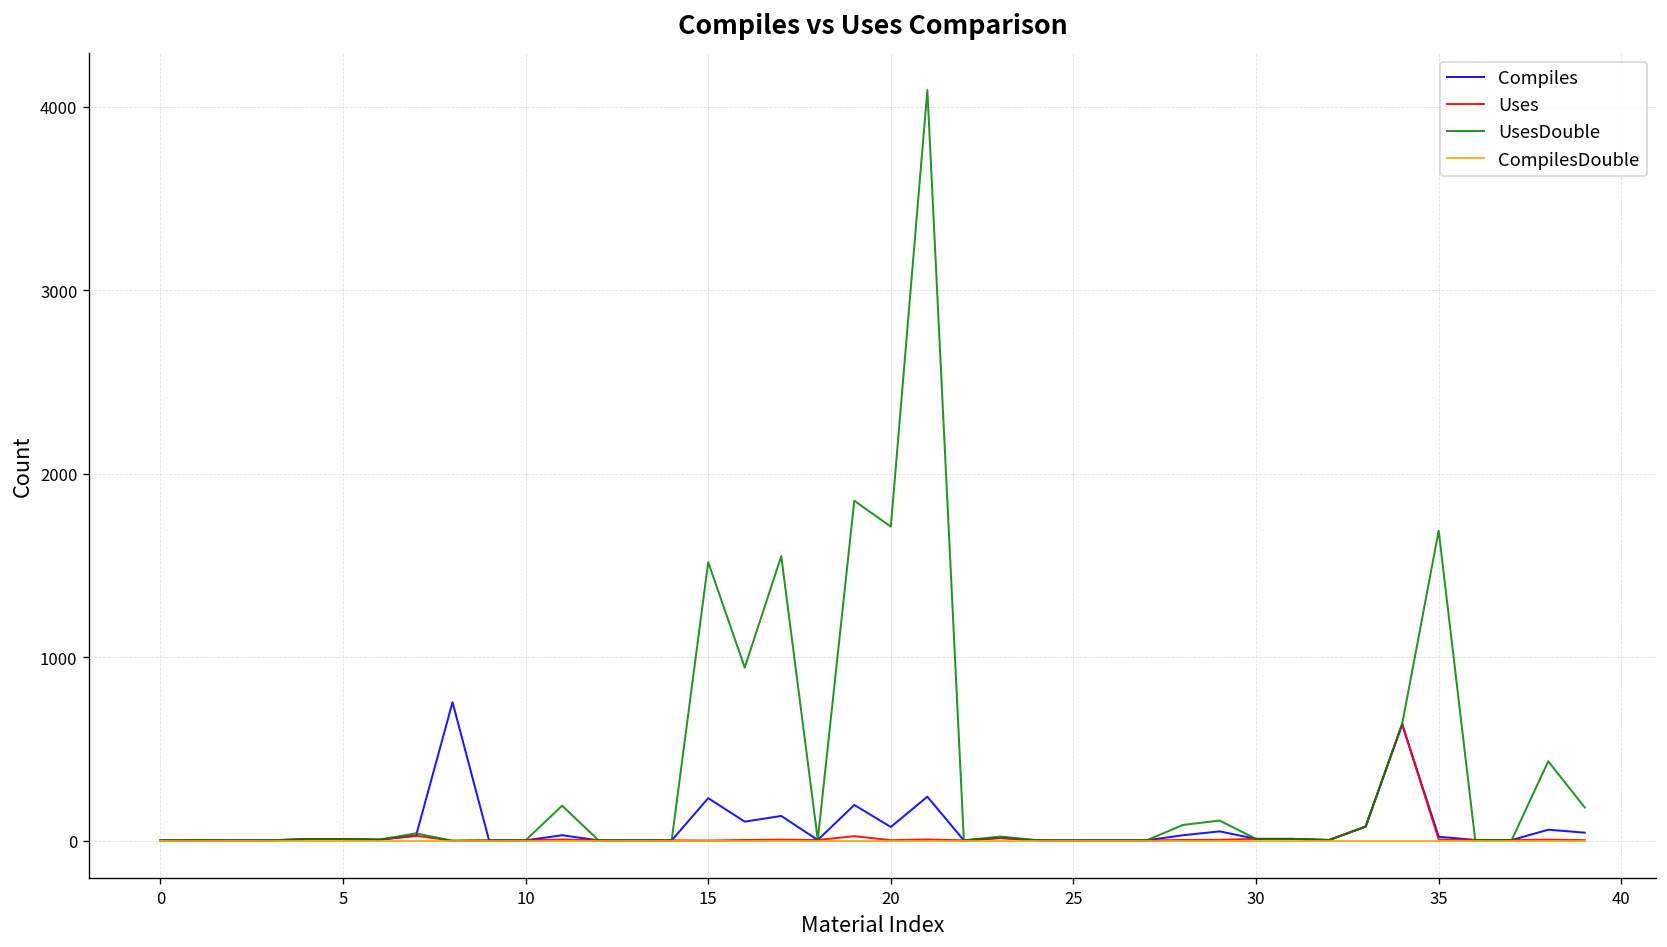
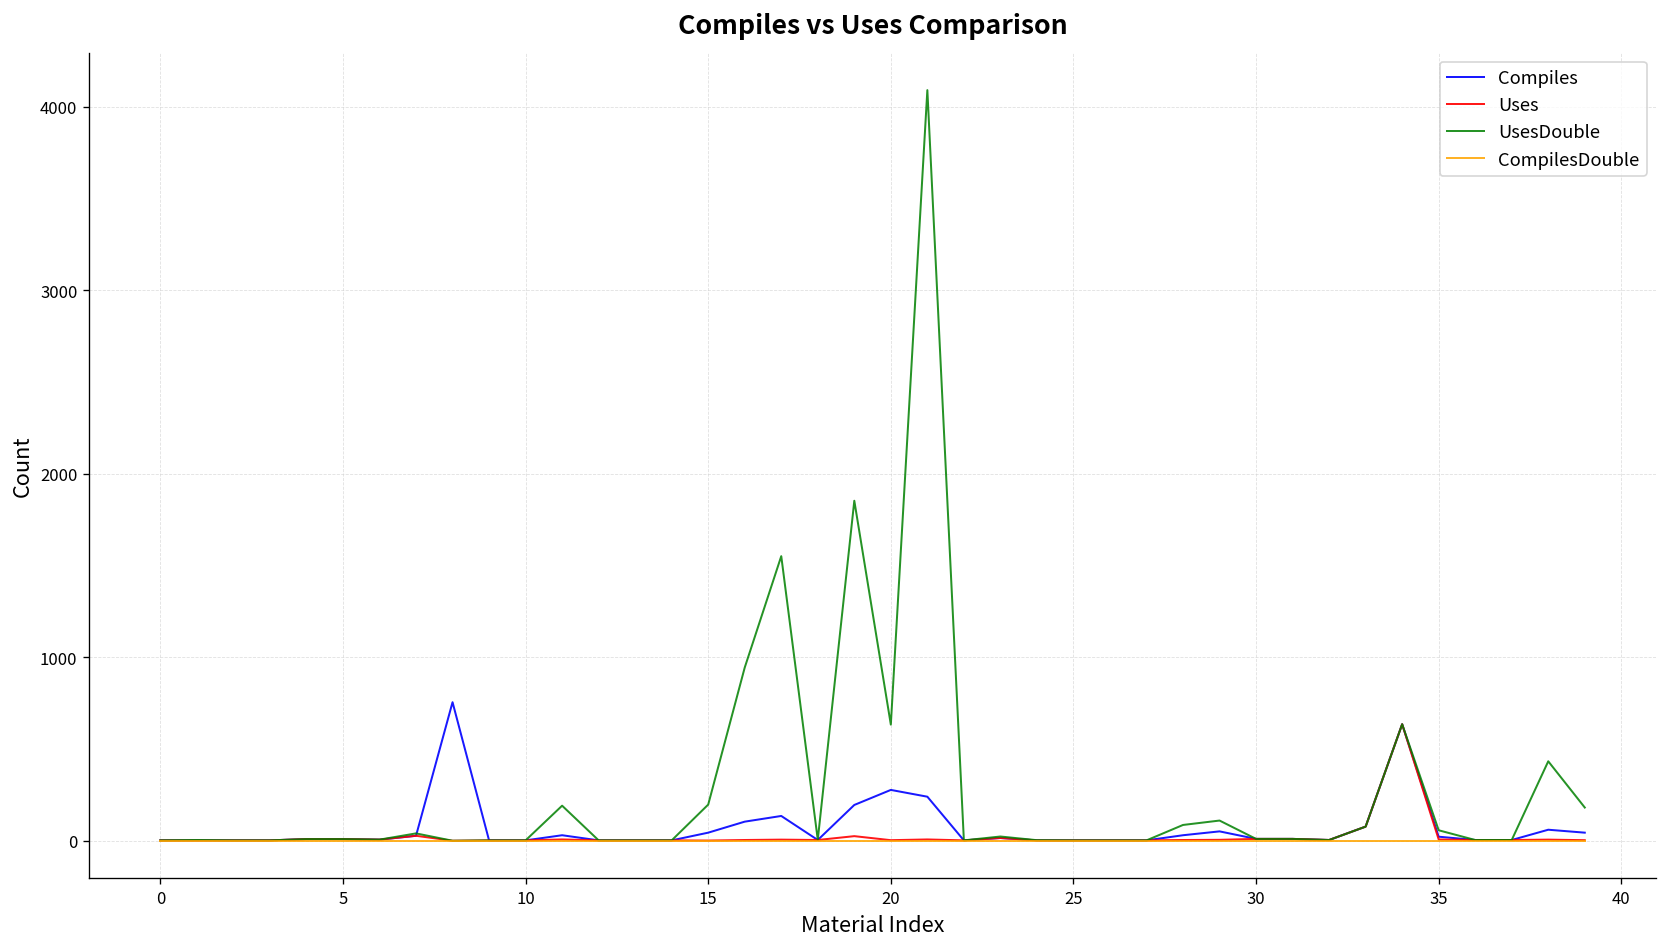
  {
    "Compiles": {
-     "15": 230,
-     "20": 80
+     "15": 40,
+     "20": 280
    },
    "UsesDouble": {
-     "15": 1520,
-     "20": 1710,
-     "35": 1690
+     "15": 200,
+     "20": 630,
+     "35": 60
    }
  }
